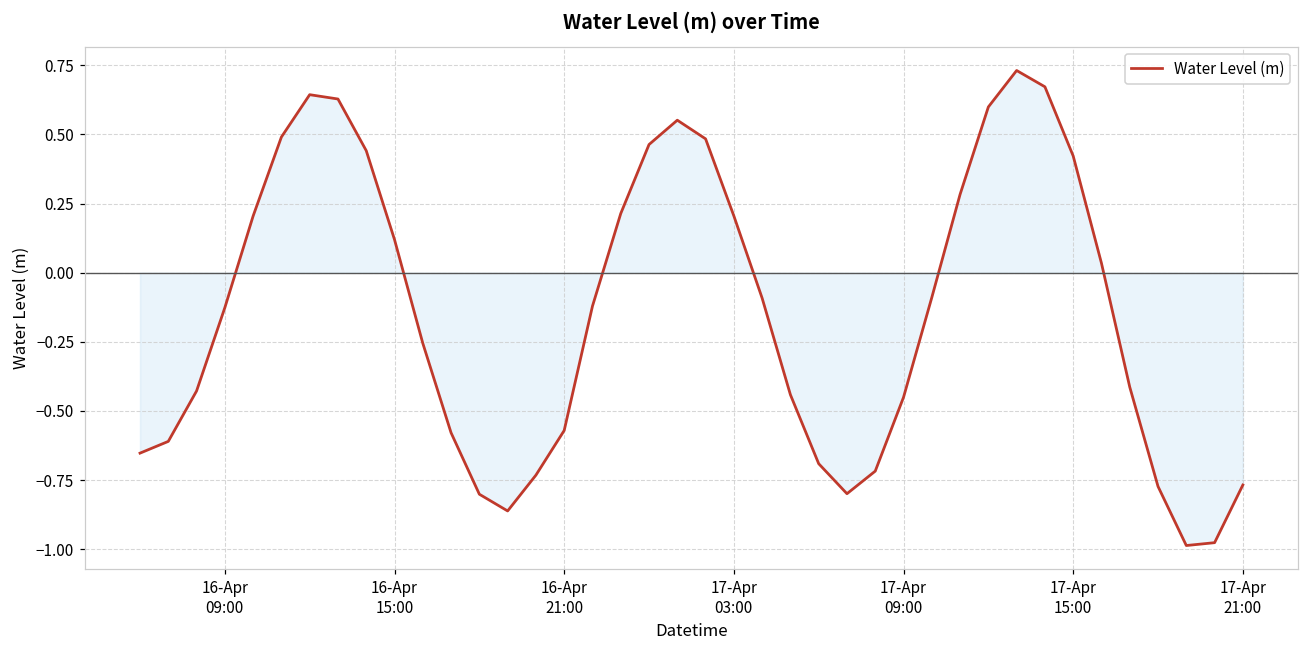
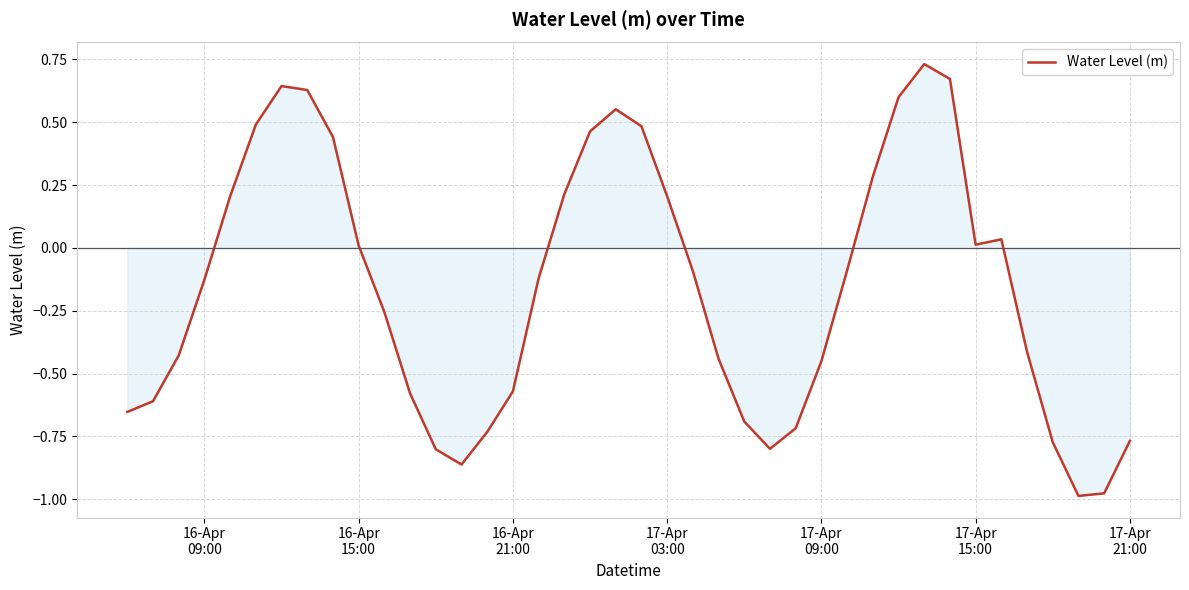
  {
    "Water Level (m)": {
      "16-Apr 09:00": -0.13,
-     "16-Apr 15:00": 0.12,
+     "16-Apr 15:00": 0.01,
      "16-Apr 21:00": -0.57,
      "17-Apr 09:00": -0.45,
-     "17-Apr 15:00": 0.42,
+     "17-Apr 15:00": 0.01,
      "17-Apr 21:00": -0.77
    }
  }
